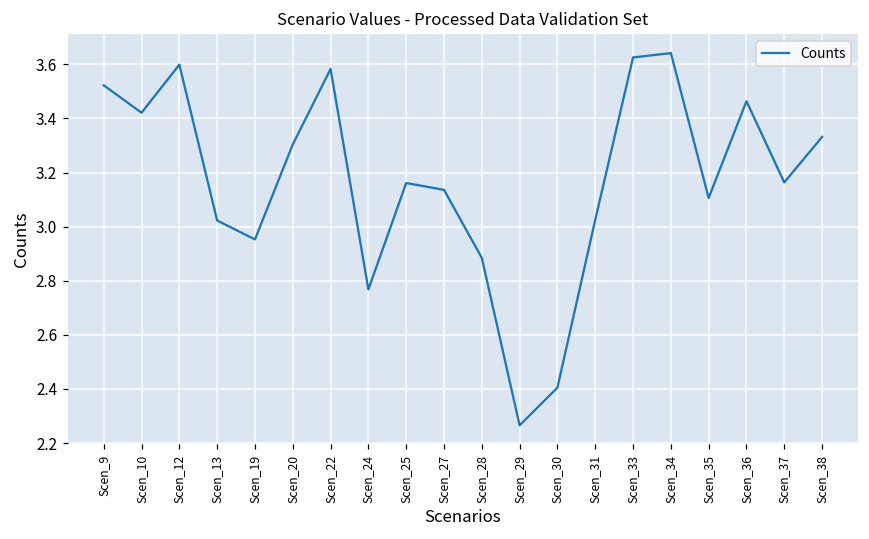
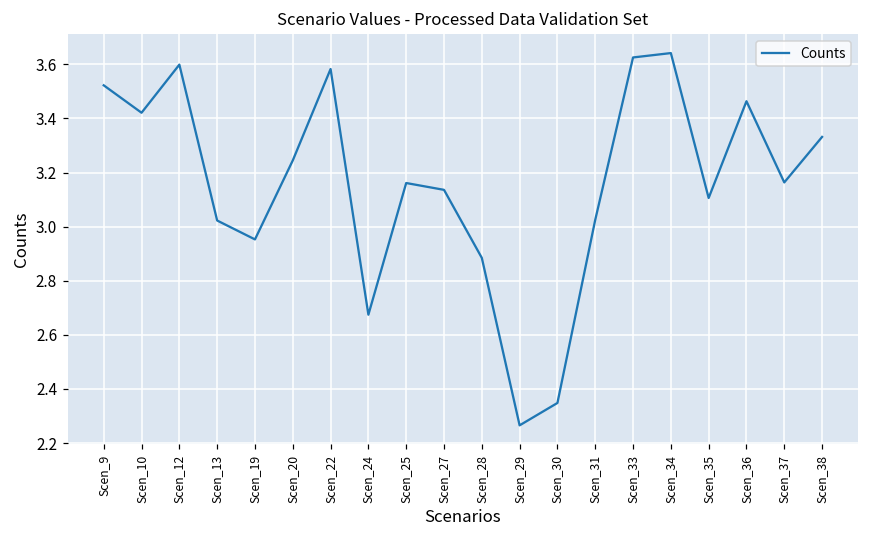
  {
    "Scen_9": 3.52,
    "Scen_10": 3.42,
    "Scen_12": 3.60,
    "Scen_13": 3.02,
    "Scen_19": 2.95,
-   "Scen_20": 3.30,
+   "Scen_20": 3.24,
    "Scen_22": 3.58,
-   "Scen_24": 2.77,
+   "Scen_24": 2.67,
    "Scen_25": 3.16,
    "Scen_27": 3.14,
    "Scen_28": 2.88,
    "Scen_29": 2.27,
-   "Scen_30": 2.40,
+   "Scen_30": 2.35,
    "Scen_31": 3.03,
    "Scen_33": 3.63,
    "Scen_34": 3.64,
    "Scen_35": 3.11,
    "Scen_36": 3.46,
    "Scen_37": 3.16,
    "Scen_38": 3.33
  }
